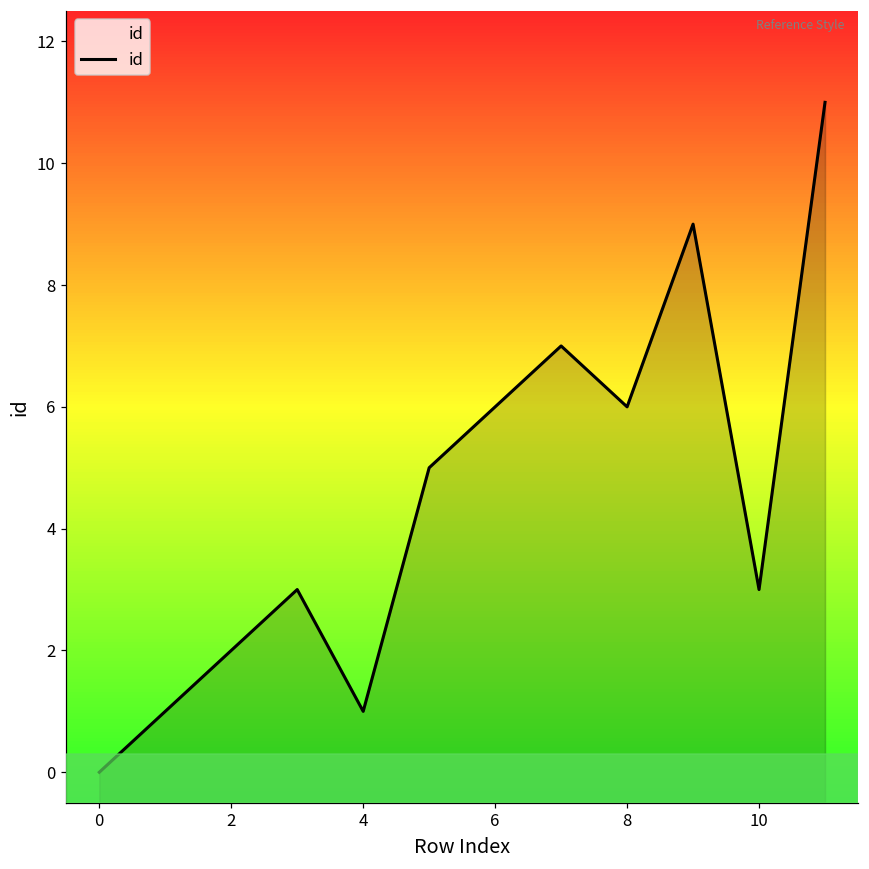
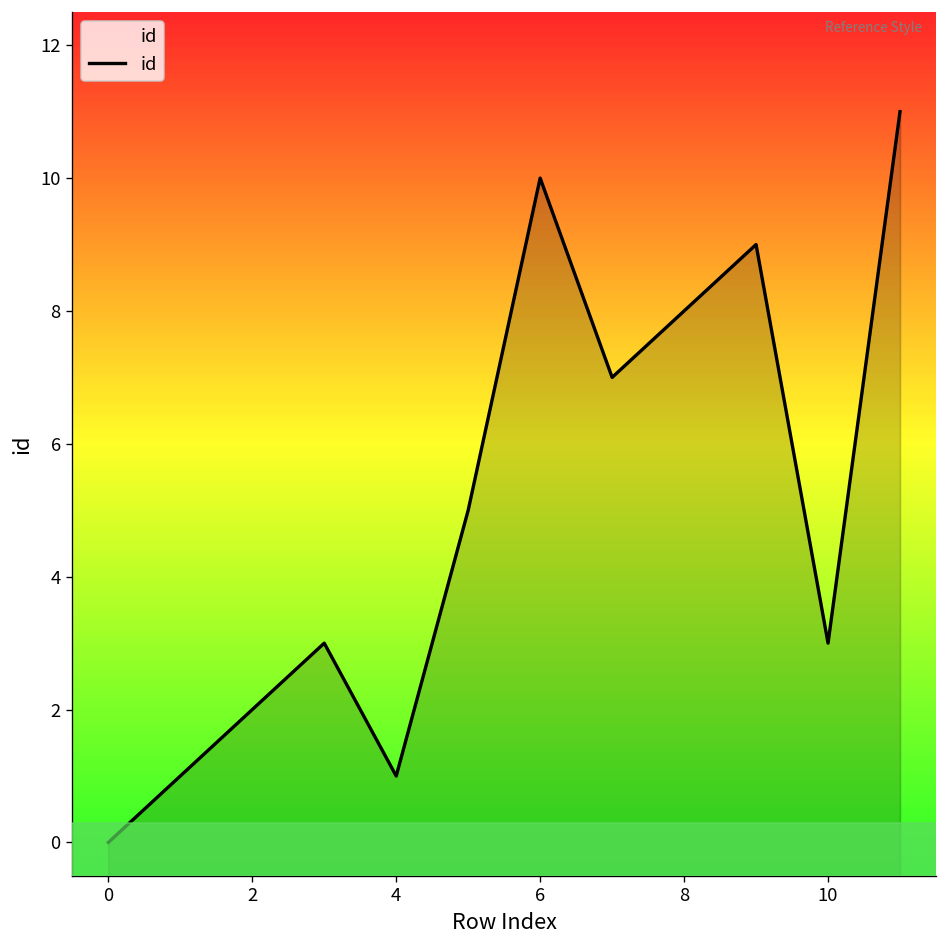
  {
    "2": 2,
    "4": 1,
-   "6": 6,
-   "8": 6,
+   "6": 10,
+   "8": 8,
    "10": 3
  }
